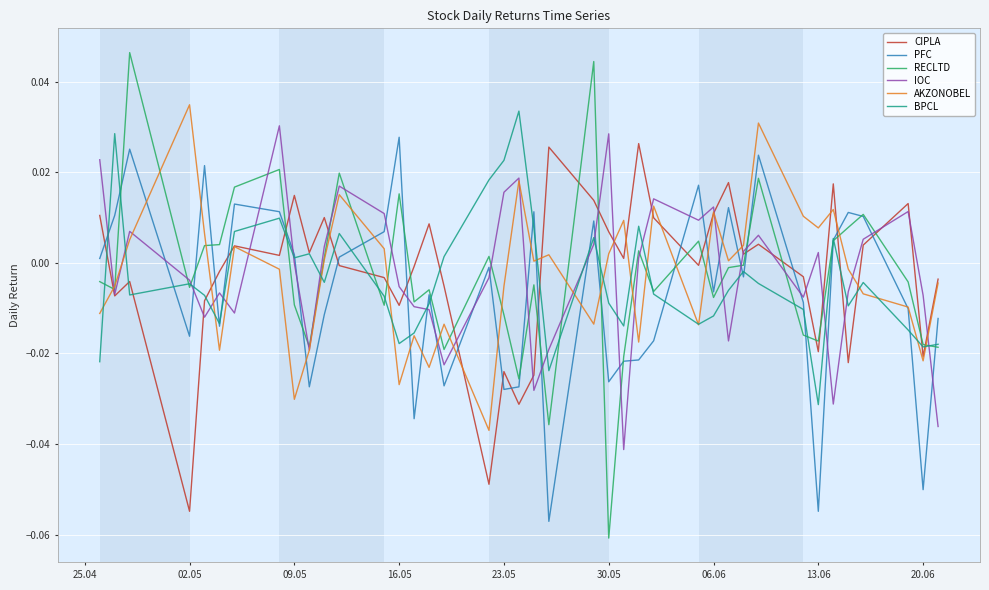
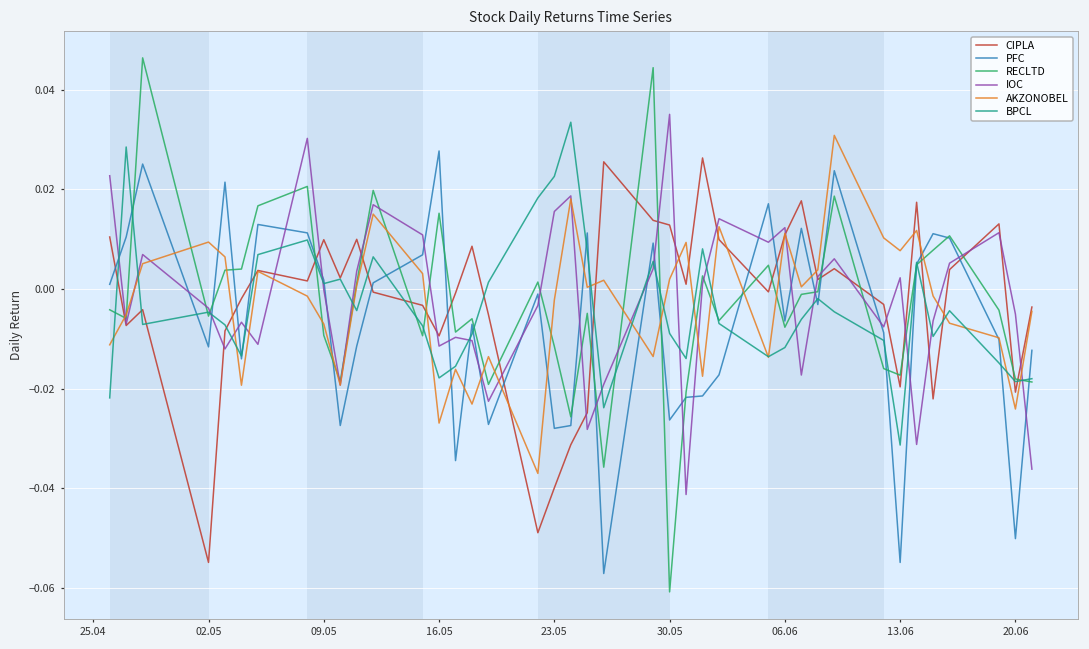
  {
    "CIPLA": {
      "02.05": -0.055,
-     "09.05": 0.015,
+     "09.05": 0.010,
      "16.05": -0.009,
-     "23.05": -0.024,
-     "30.05": 0.007,
+     "23.05": -0.040,
+     "30.05": 0.013,
      "13.06": -0.020,
      "20.06": -0.021
    },
    "PFC": {
-     "02.05": -0.016,
+     "02.05": -0.012,
      "09.05": 0.002,
      "16.05": 0.028,
      "23.05": -0.028,
      "30.05": -0.026,
      "06.06": -0.006,
      "13.06": -0.055,
      "20.06": -0.050
    },
    "IOC": {
      "02.05": -0.004,
      "09.05": 0.000,
-     "16.05": -0.005,
+     "16.05": -0.011,
      "23.05": 0.016,
-     "30.05": 0.028,
+     "30.05": 0.035,
      "06.06": 0.012,
      "13.06": 0.002,
-     "20.06": -0.007
+     "20.06": -0.005
    },
    "AKZONOBEL": {
-     "02.05": 0.035,
-     "09.05": -0.030,
+     "02.05": 0.009,
+     "09.05": -0.007,
      "16.05": -0.027,
-     "23.05": -0.005,
+     "23.05": -0.002,
      "30.05": 0.002,
      "13.06": 0.008,
-     "20.06": -0.022
+     "20.06": -0.024
    }
  }
